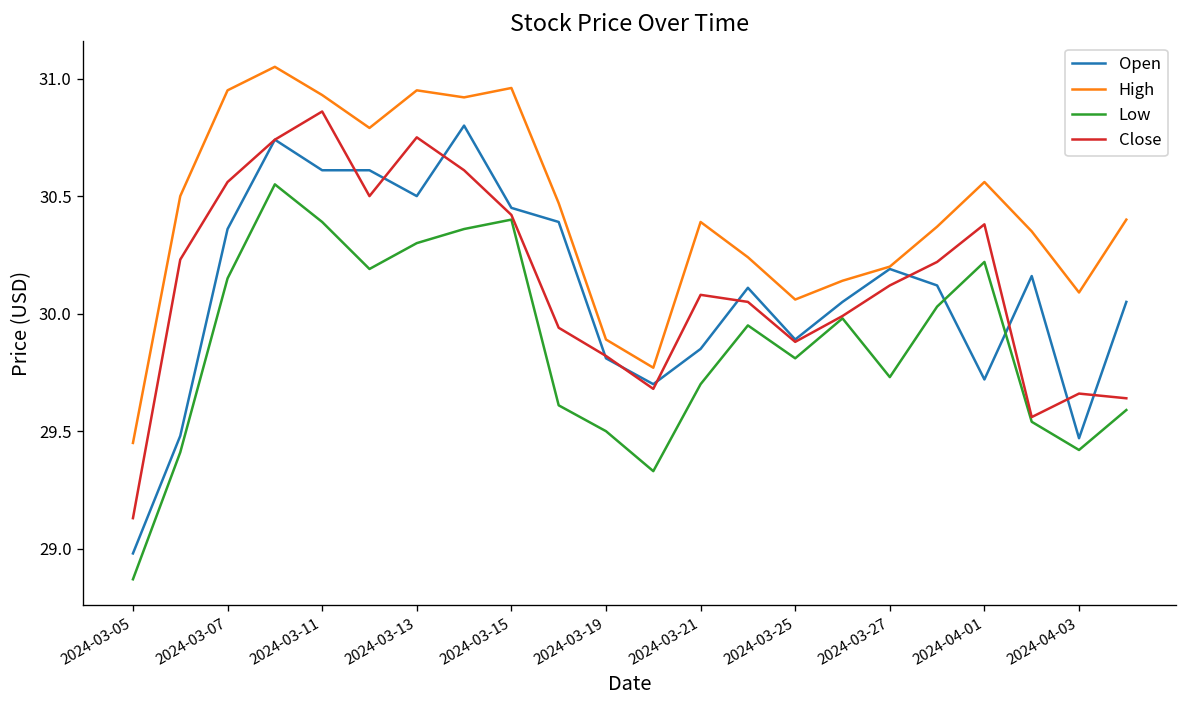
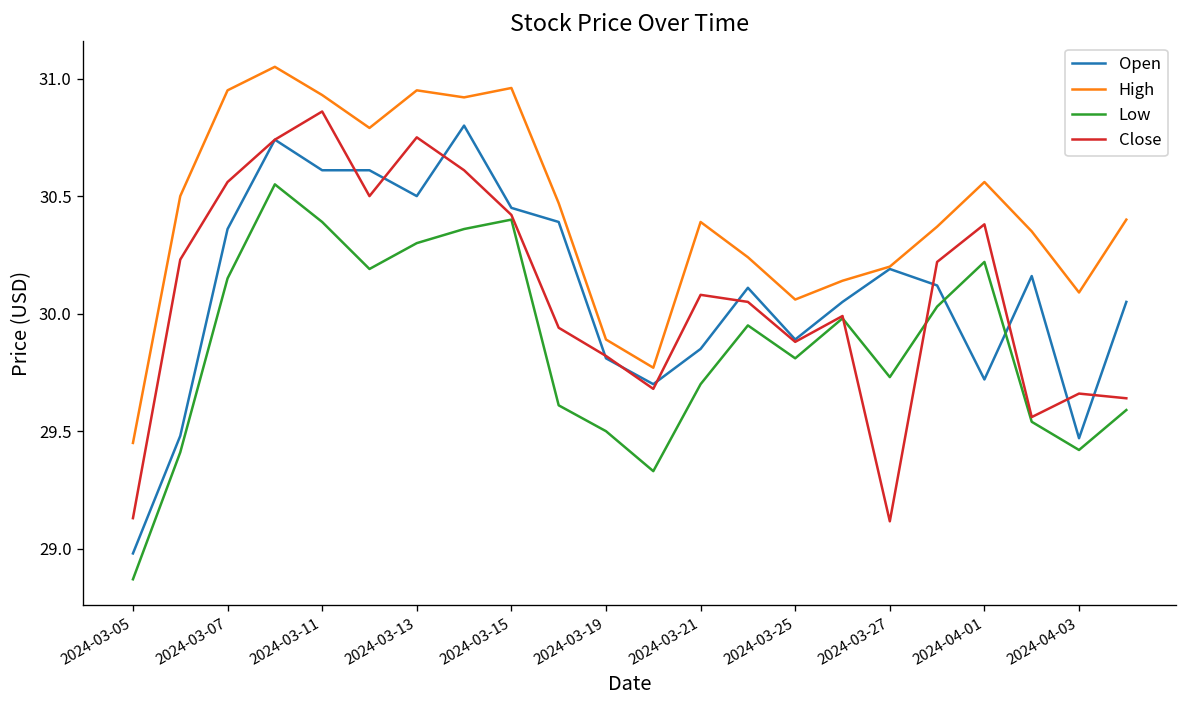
  {
    "Open": {
      "2024-03-05": 28.98,
      "2024-03-07": 30.36,
      "2024-03-11": 30.61,
      "2024-03-13": 30.50,
      "2024-03-15": 30.45,
      "2024-03-21": 29.85,
      "2024-04-01": 29.72,
      "2024-04-03": 29.47
    },
    "High": {
      "2024-03-05": 29.45,
      "2024-03-07": 30.95,
      "2024-03-11": 30.93,
      "2024-03-13": 30.95,
      "2024-03-15": 30.96,
      "2024-03-19": 29.89,
      "2024-03-21": 30.39,
      "2024-03-25": 30.06,
      "2024-04-01": 30.56,
      "2024-04-03": 30.09
    },
    "Low": {
      "2024-03-05": 28.87,
      "2024-03-07": 30.15,
      "2024-03-11": 30.39,
      "2024-03-13": 30.30,
      "2024-03-15": 30.40,
      "2024-03-19": 29.50,
      "2024-03-21": 29.70,
      "2024-03-25": 29.81,
      "2024-03-27": 29.73,
      "2024-04-01": 30.22,
      "2024-04-03": 29.42
    },
    "Close": {
      "2024-03-05": 29.13,
      "2024-03-07": 30.56,
      "2024-03-11": 30.86,
      "2024-03-13": 30.75,
      "2024-03-15": 30.42,
      "2024-03-21": 30.08,
-     "2024-03-27": 30.12,
+     "2024-03-27": 29.12,
      "2024-04-01": 30.38,
      "2024-04-03": 29.66
    }
  }
